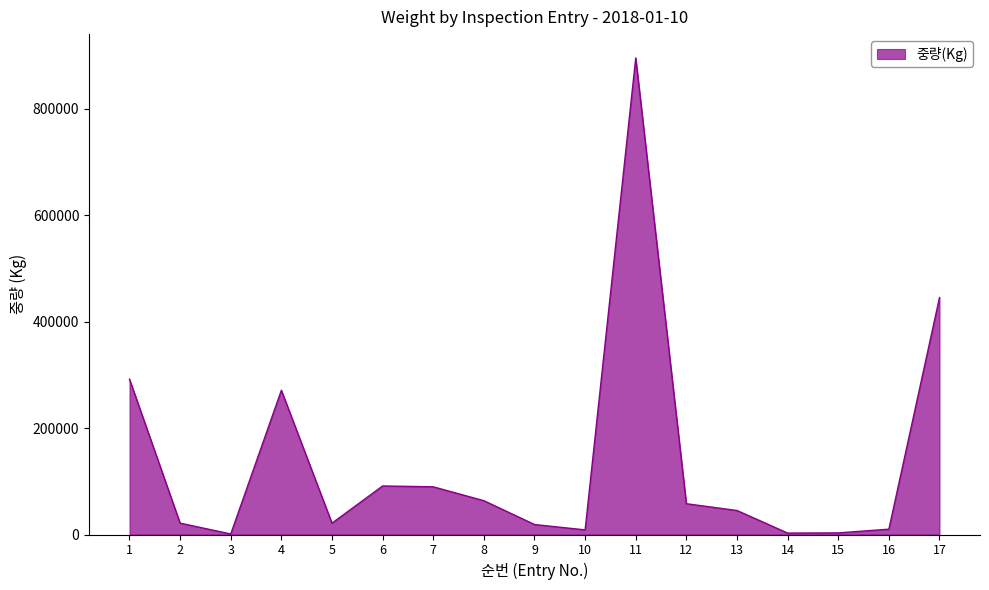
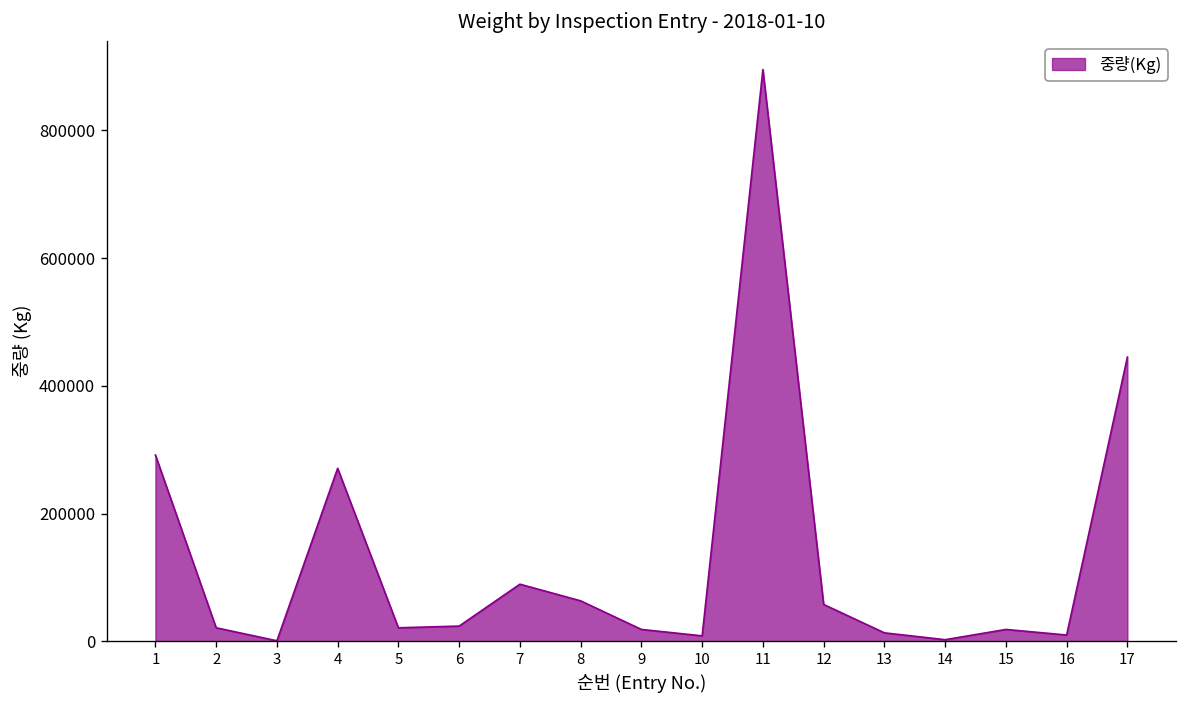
  {
    "1": 290000,
    "2": 20000,
    "3": 0,
    "4": 270000,
    "5": 20000,
-   "6": 90000,
+   "6": 20000,
    "7": 90000,
    "8": 60000,
    "9": 20000,
    "10": 10000,
    "11": 900000,
    "12": 60000,
-   "13": 50000,
+   "13": 10000,
    "14": 0,
-   "15": 0,
+   "15": 20000,
    "16": 10000,
    "17": 450000
  }
